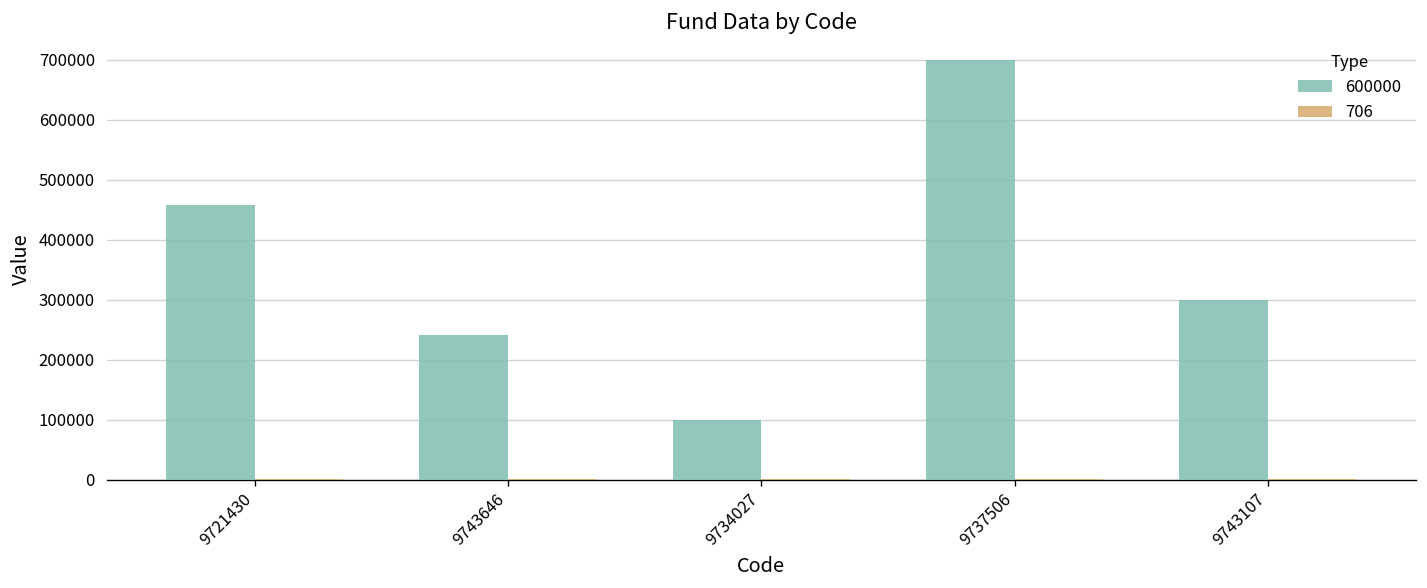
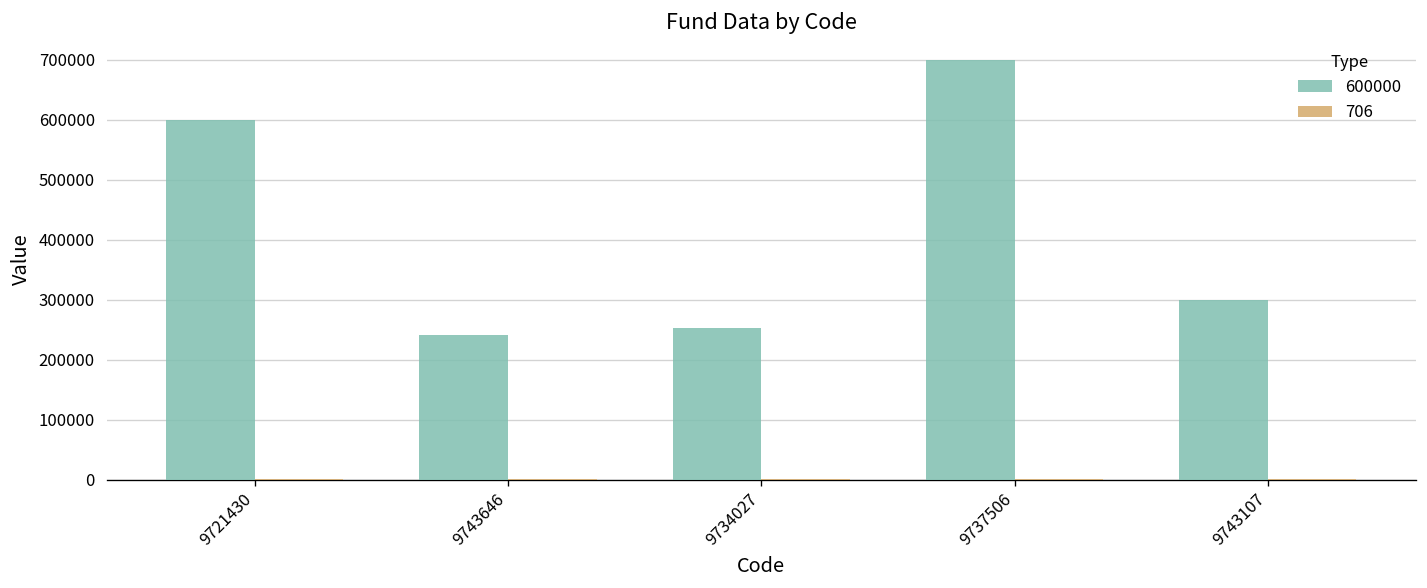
  {
    "600000": {
-     "9721430": 460000,
+     "9721430": 600000,
      "9743646": 240000,
-     "9734027": 100000,
+     "9734027": 250000,
      "9737506": 700000,
      "9743107": 300000
    }
  }
